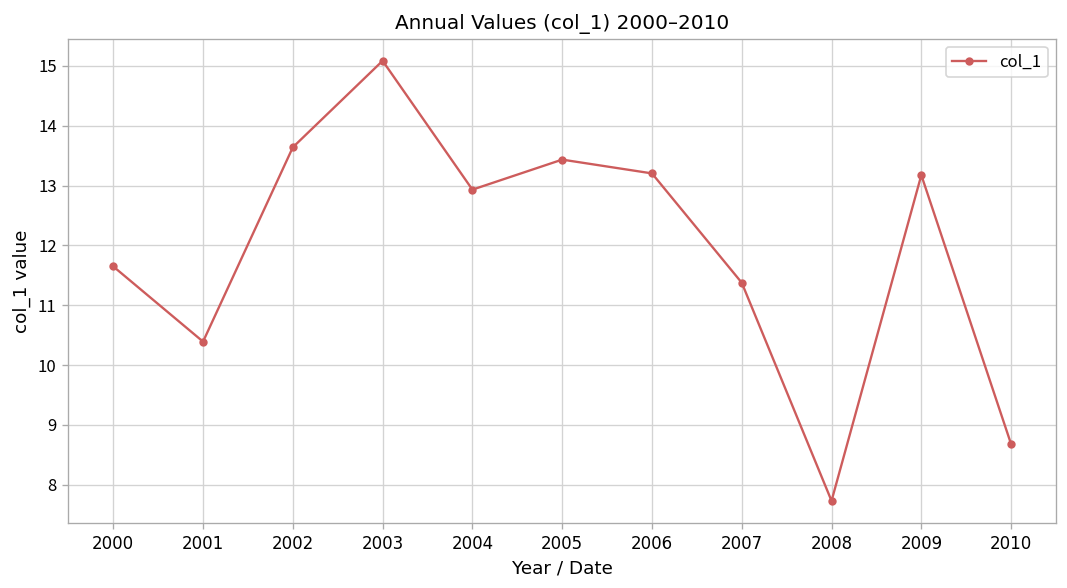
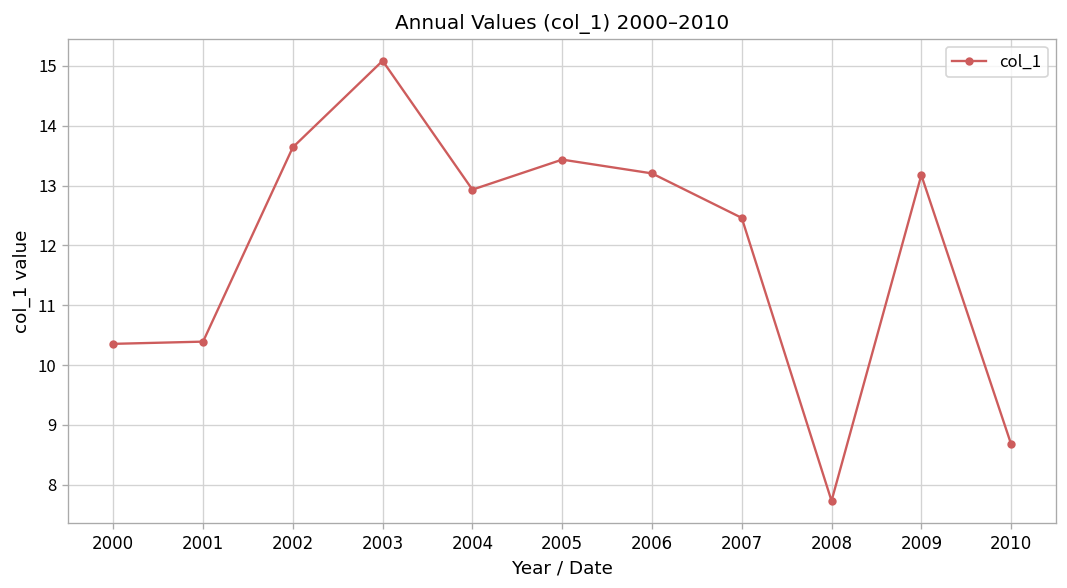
  {
-   "2000": 11.6,
+   "2000": 10.4,
    "2001": 10.4,
    "2002": 13.6,
    "2003": 15.1,
    "2004": 12.9,
    "2005": 13.4,
    "2006": 13.2,
-   "2007": 11.4,
+   "2007": 12.5,
    "2008": 7.7,
    "2009": 13.2,
    "2010": 8.7
  }
